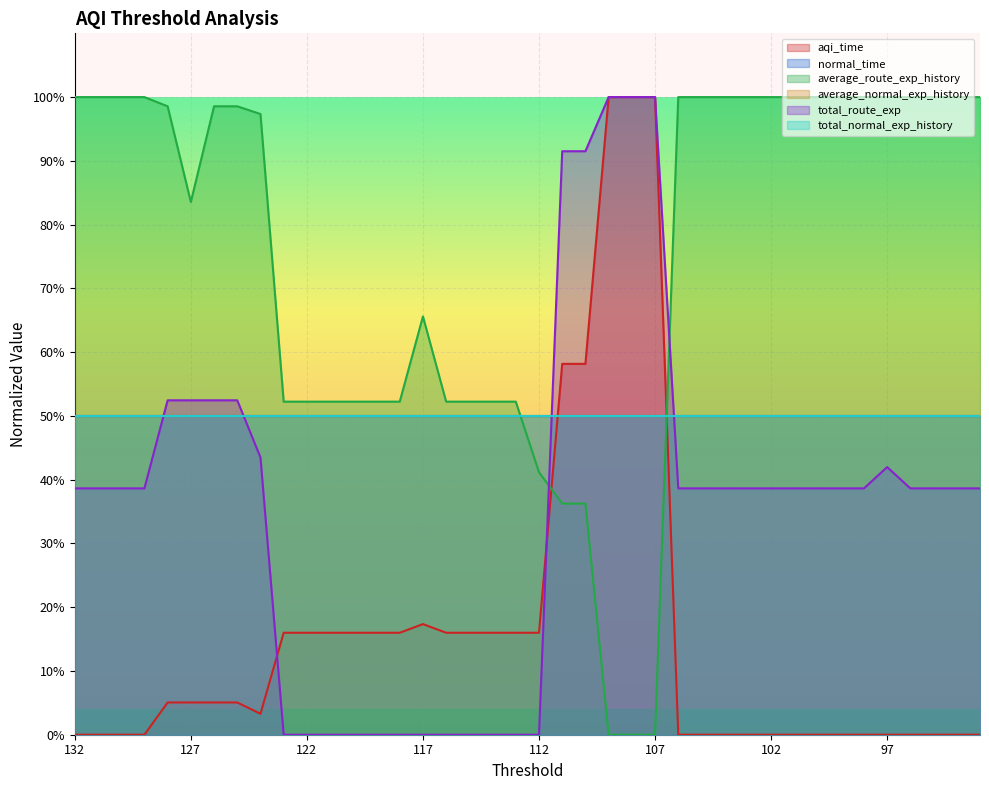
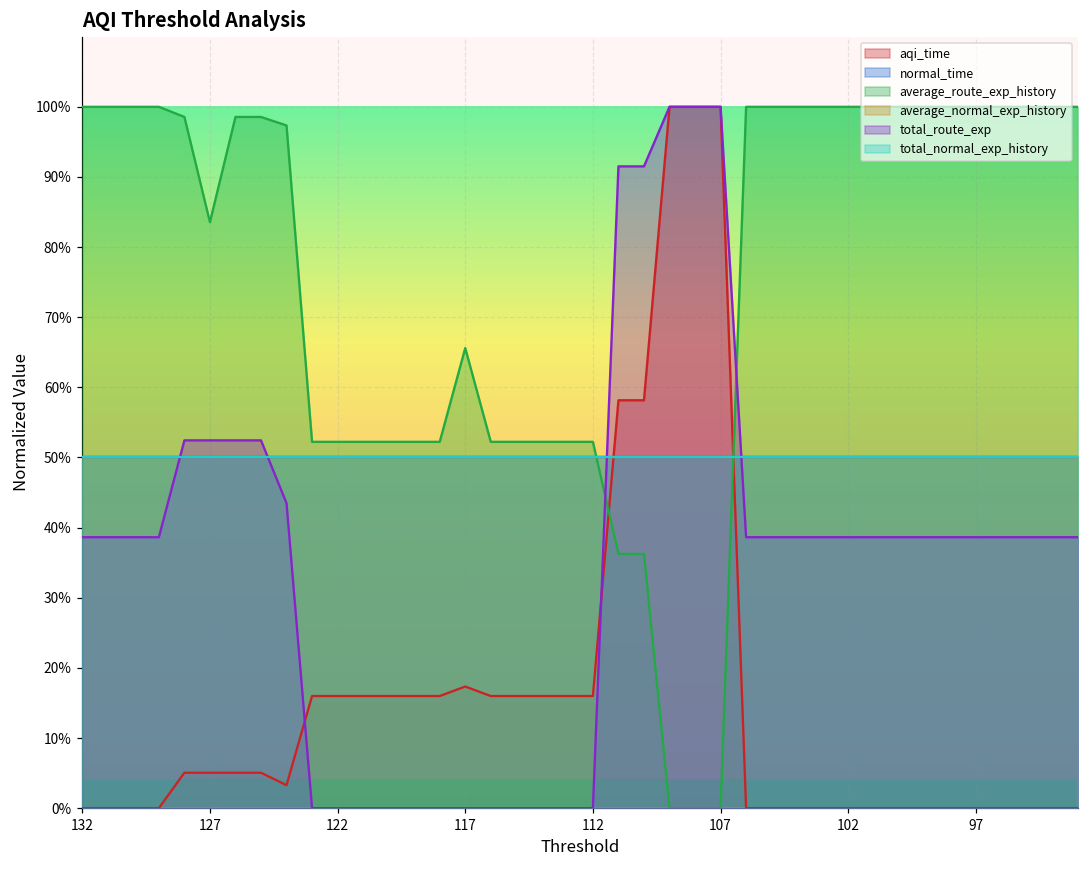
  {
    "aqi_time": {
      "127": "5%",
      "122": "16%",
      "117": "17%",
      "112": "16%"
    },
    "total_normal_exp_history": {
      "132": "50%",
      "127": "50%",
      "122": "50%",
      "117": "50%",
      "112": "50%",
      "107": "50%",
      "102": "50%",
      "97": "50%"
    },
    "average_route_exp_history": {
      "132": "100%",
      "127": "84%",
      "122": "52%",
      "117": "66%",
-     "112": "41%",
+     "112": "52%",
      "102": "100%"
    },
    "total_route_exp": {
      "132": "39%",
      "127": "52%",
      "102": "39%",
-     "97": "42%"
+     "97": "39%"
    }
  }
